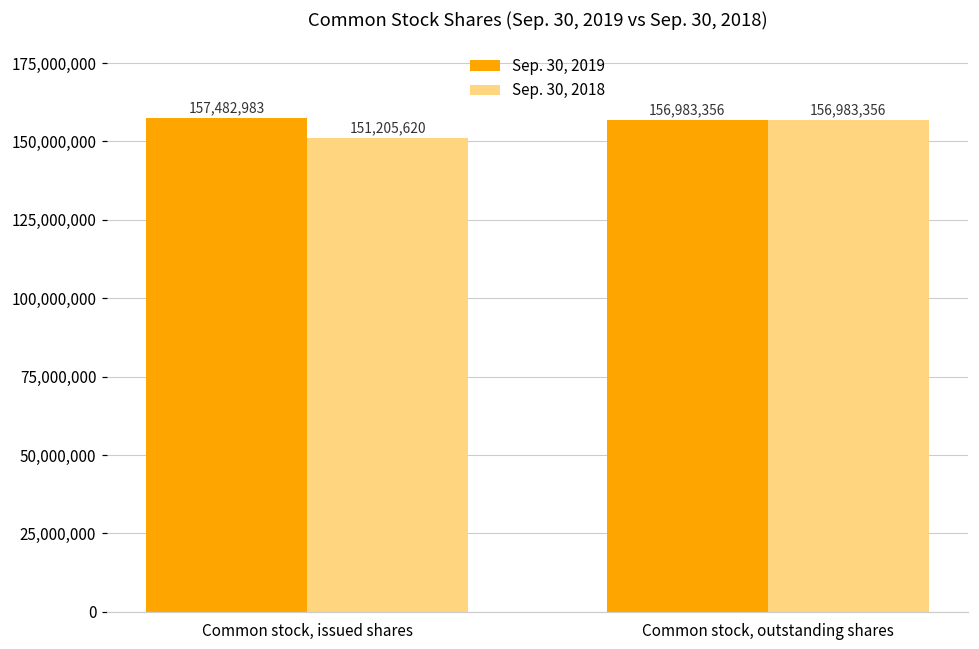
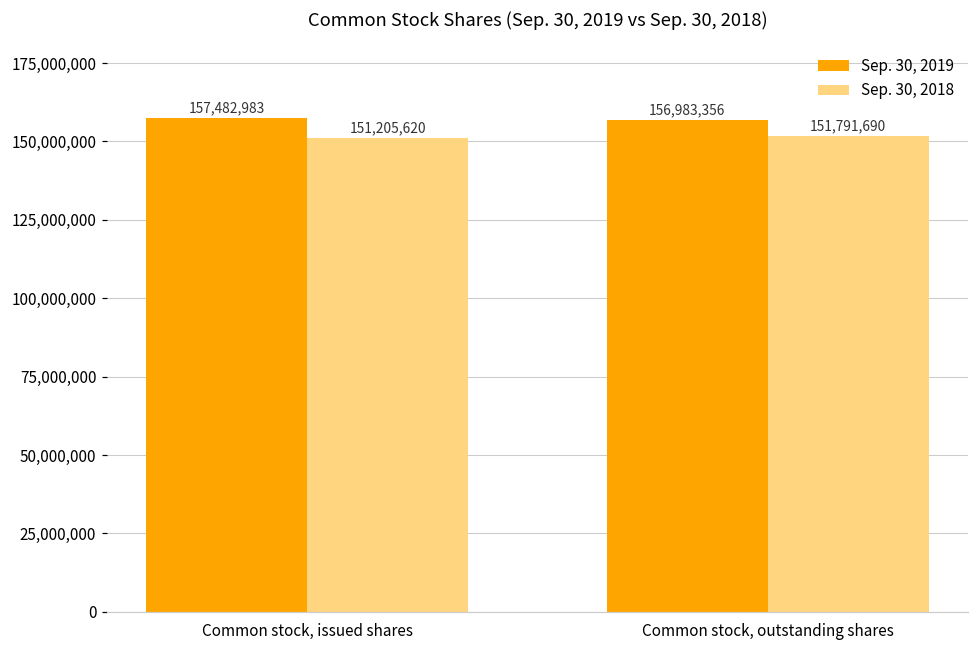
  {
    "Sep. 30, 2019": {
      "Common stock, issued shares": "157,482,983",
      "Common stock, outstanding shares": "156,983,356"
    },
    "Sep. 30, 2018": {
      "Common stock, issued shares": "151,205,620",
-     "Common stock, outstanding shares": "156,983,356"
+     "Common stock, outstanding shares": "151,791,690"
    }
  }
